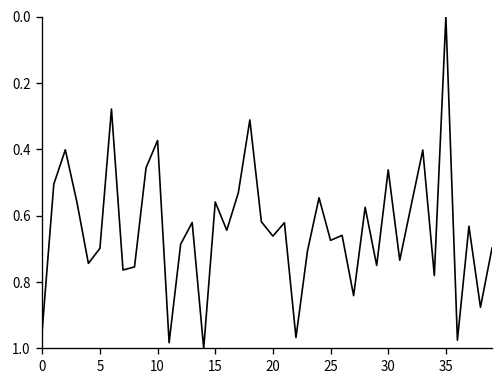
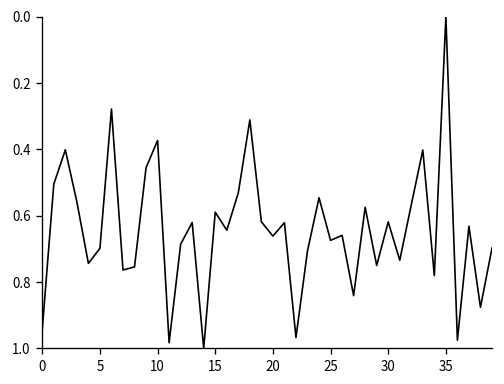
  {
    "0": 0.94,
    "5": 0.70,
    "10": 0.37,
-   "15": 0.56,
+   "15": 0.59,
    "20": 0.66,
    "25": 0.67,
-   "30": 0.46,
+   "30": 0.62,
    "35": 0.00
  }
